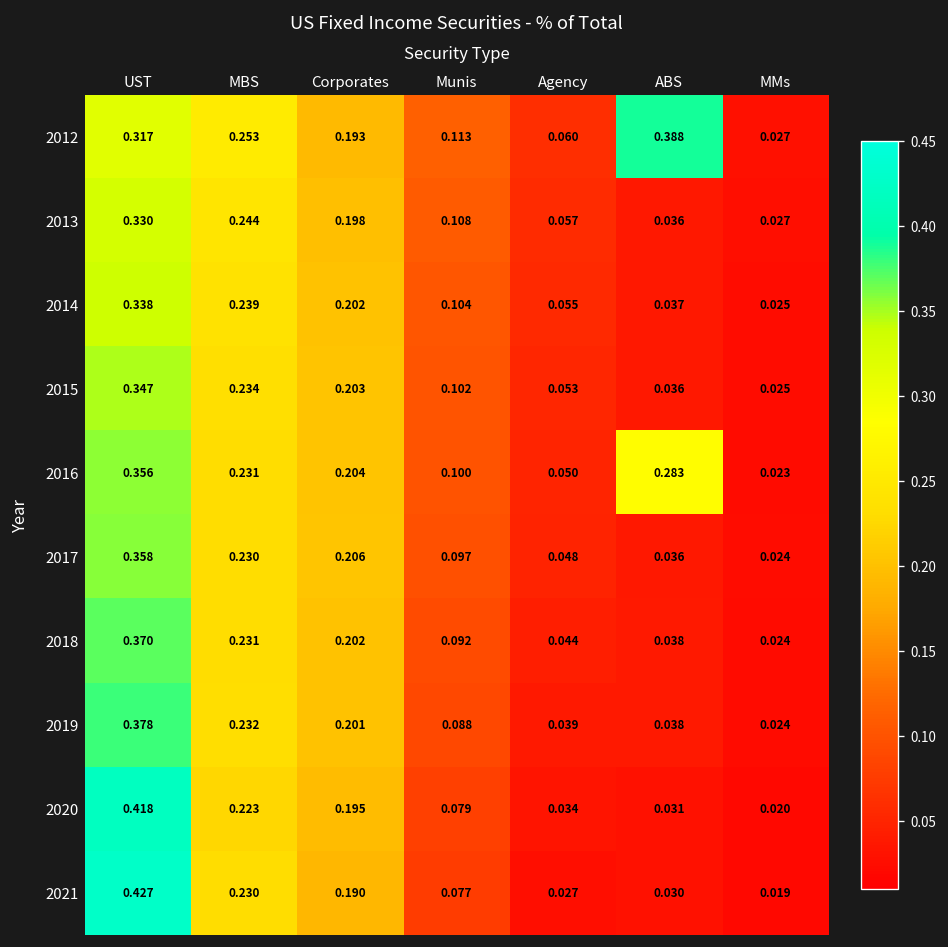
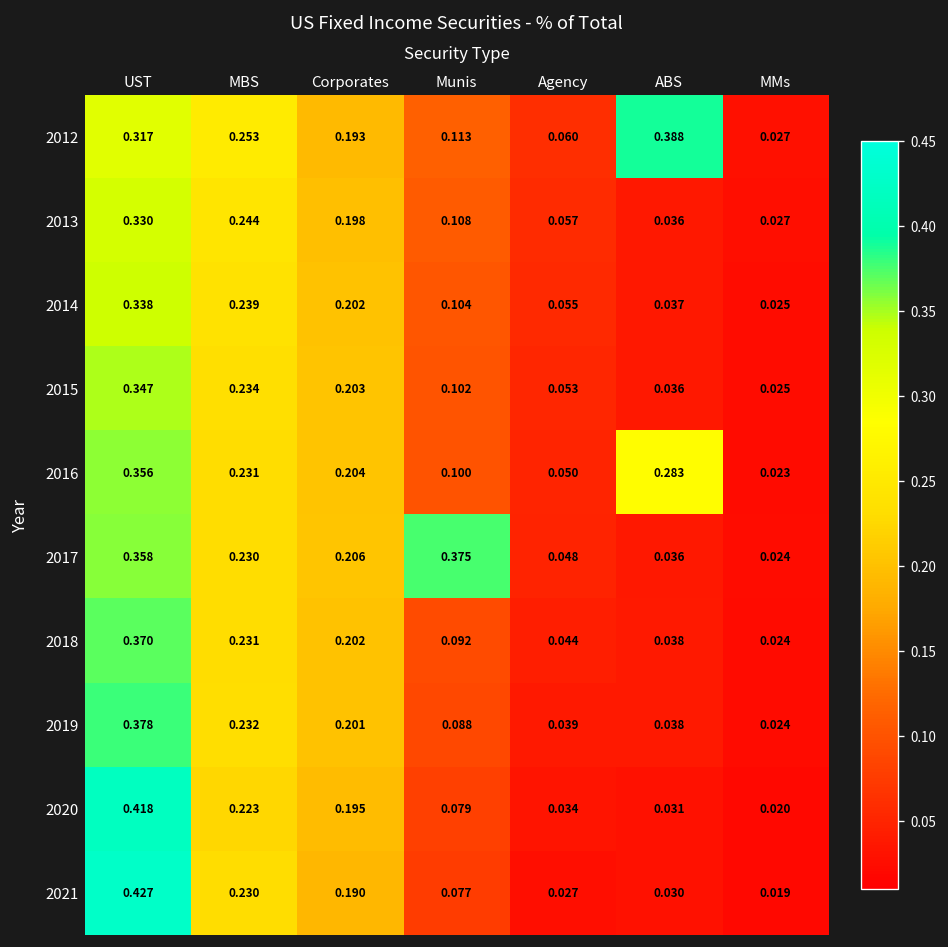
  {
    "2012": {
      "UST": 0.317,
      "MBS": 0.253,
      "Corporates": 0.193,
      "Munis": 0.113,
      "Agency": 0.060,
      "ABS": 0.388,
      "MMs": 0.027
    },
    "2013": {
      "UST": 0.330,
      "MBS": 0.244,
      "Corporates": 0.198,
      "Munis": 0.108,
      "Agency": 0.057,
      "ABS": 0.036,
      "MMs": 0.027
    },
    "2014": {
      "UST": 0.338,
      "MBS": 0.239,
      "Corporates": 0.202,
      "Munis": 0.104,
      "Agency": 0.055,
      "ABS": 0.037,
      "MMs": 0.025
    },
    "2015": {
      "UST": 0.347,
      "MBS": 0.234,
      "Corporates": 0.203,
      "Munis": 0.102,
      "Agency": 0.053,
      "ABS": 0.036,
      "MMs": 0.025
    },
    "2016": {
      "UST": 0.356,
      "MBS": 0.231,
      "Corporates": 0.204,
      "Munis": 0.100,
      "Agency": 0.050,
      "ABS": 0.283,
      "MMs": 0.023
    },
    "2017": {
      "UST": 0.358,
      "MBS": 0.230,
      "Corporates": 0.206,
-     "Munis": 0.097,
+     "Munis": 0.375,
      "Agency": 0.048,
      "ABS": 0.036,
      "MMs": 0.024
    },
    "2018": {
      "UST": 0.370,
      "MBS": 0.231,
      "Corporates": 0.202,
      "Munis": 0.092,
      "Agency": 0.044,
      "ABS": 0.038,
      "MMs": 0.024
    },
    "2019": {
      "UST": 0.378,
      "MBS": 0.232,
      "Corporates": 0.201,
      "Munis": 0.088,
      "Agency": 0.039,
      "ABS": 0.038,
      "MMs": 0.024
    },
    "2020": {
      "UST": 0.418,
      "MBS": 0.223,
      "Corporates": 0.195,
      "Munis": 0.079,
      "Agency": 0.034,
      "ABS": 0.031,
      "MMs": 0.020
    },
    "2021": {
      "UST": 0.427,
      "MBS": 0.230,
      "Corporates": 0.190,
      "Munis": 0.077,
      "Agency": 0.027,
      "ABS": 0.030,
      "MMs": 0.019
    }
  }
